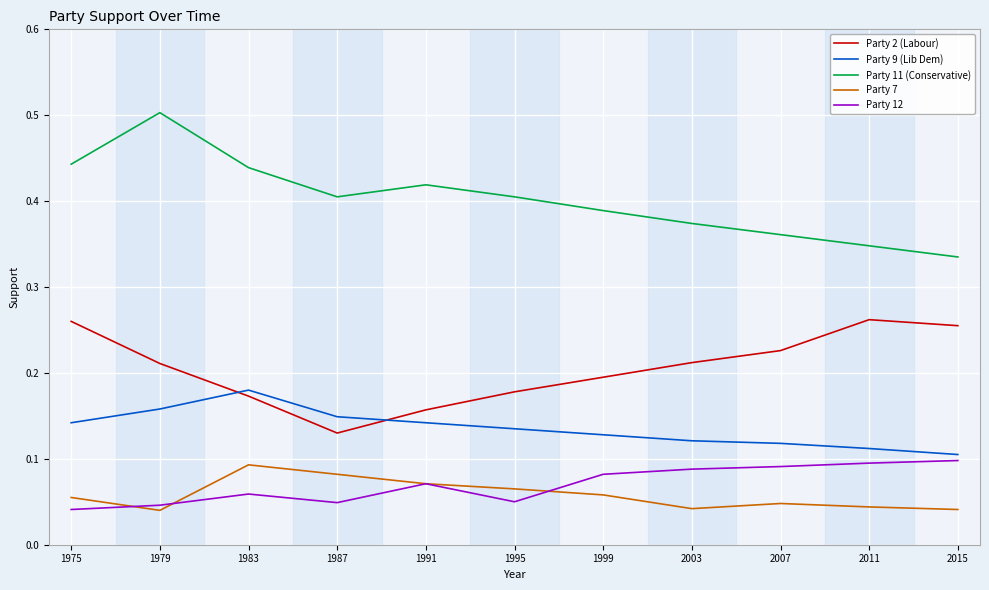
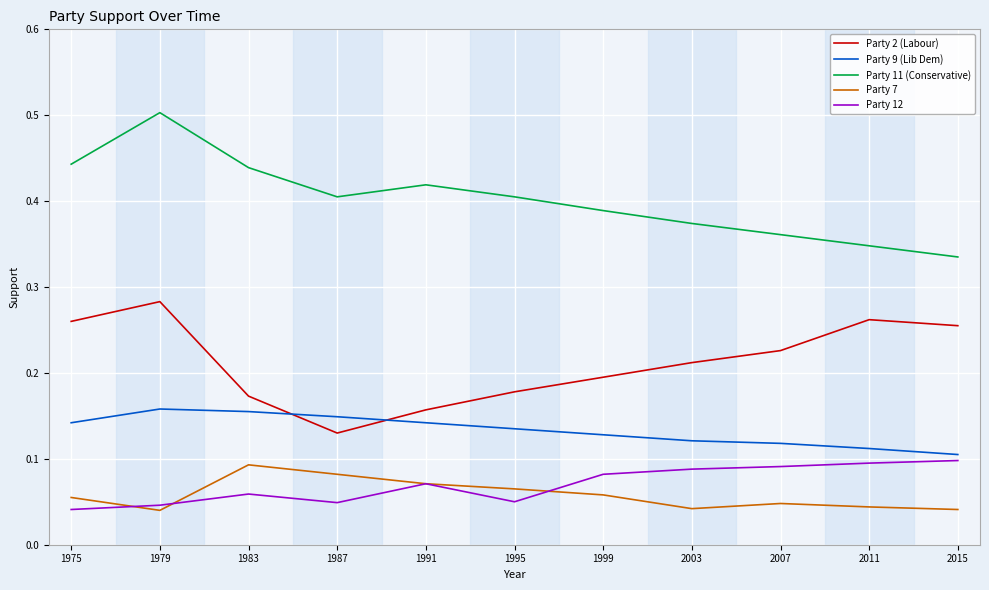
  {
    "Party 2 (Labour)": {
      "1975": 0.26,
-     "1979": 0.21,
+     "1979": 0.28,
      "1983": 0.17,
      "1987": 0.13,
      "1991": 0.16,
      "1995": 0.18,
      "1999": 0.20,
      "2003": 0.21,
      "2007": 0.23,
      "2011": 0.26,
      "2015": 0.26
    },
    "Party 9 (Lib Dem)": {
      "1975": 0.14,
      "1979": 0.16,
-     "1983": 0.18,
+     "1983": 0.16,
      "1987": 0.15,
      "1991": 0.14,
      "1995": 0.14,
      "1999": 0.13,
      "2003": 0.12,
      "2007": 0.12,
      "2011": 0.11,
      "2015": 0.11
    },
    "Party 11 (Conservative)": {
      "1975": 0.44,
      "1979": 0.50,
      "1983": 0.44,
      "1987": 0.41,
      "1991": 0.42,
      "1995": 0.41,
      "1999": 0.39,
      "2003": 0.37,
      "2007": 0.36,
      "2011": 0.35,
      "2015": 0.34
    },
    "Party 7": {
      "1975": 0.06,
      "1979": 0.04,
      "1983": 0.09,
      "1987": 0.08,
      "1995": 0.07,
      "1999": 0.06,
      "2003": 0.04,
      "2007": 0.05,
      "2011": 0.04,
      "2015": 0.04
    },
    "Party 12": {
      "1975": 0.04,
      "1979": 0.05,
      "1983": 0.06,
      "1987": 0.05,
      "1995": 0.05,
      "1999": 0.08,
      "2003": 0.09,
      "2007": 0.09,
      "2011": 0.10,
      "2015": 0.10
    }
  }
